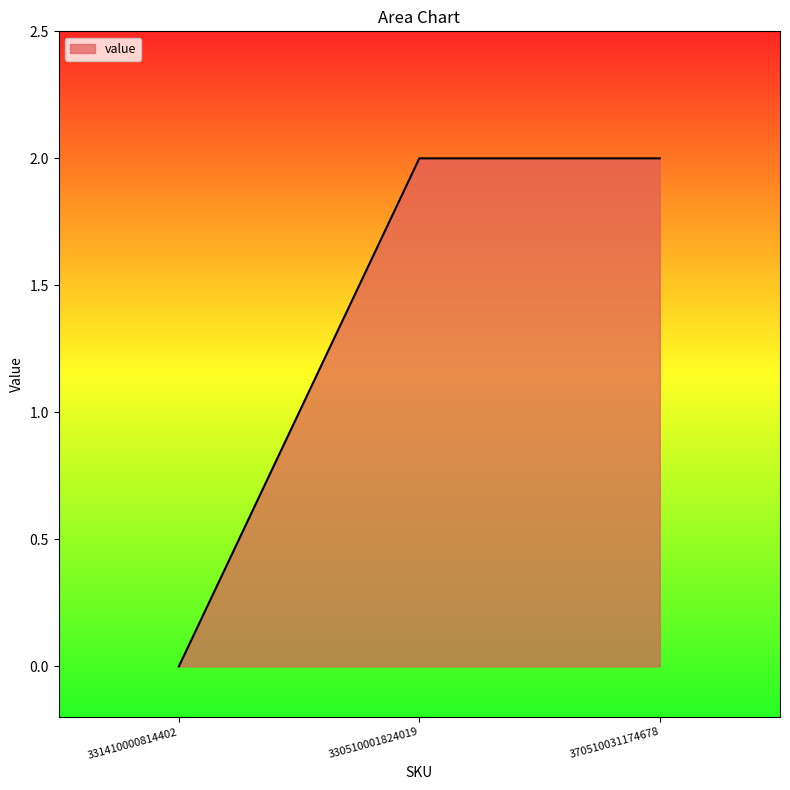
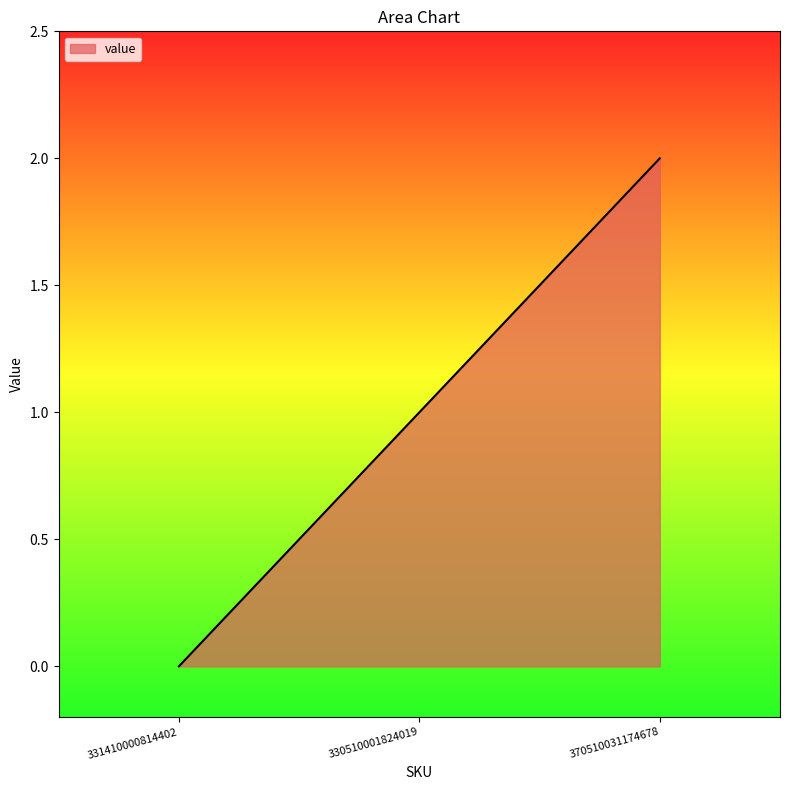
  {
    "331410000814402": 0,
-   "330510001824019": 2,
+   "330510001824019": 1,
    "370510031174678": 2
  }
